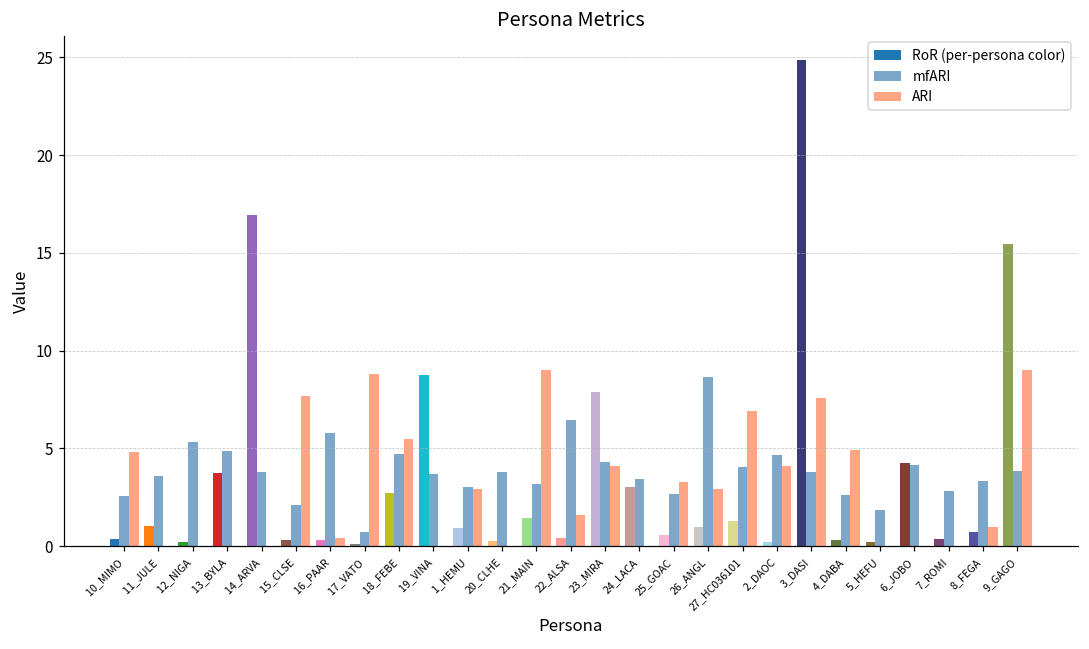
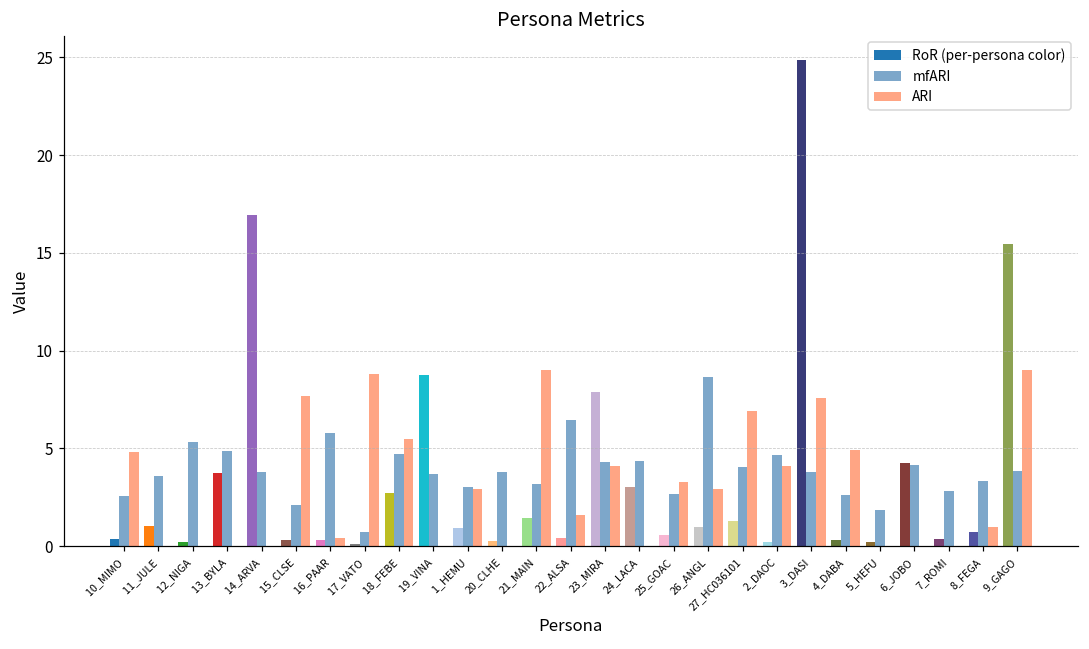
  {
    "10_MIMO": 2.6,
    "11_JULE": 3.6,
    "12_NIGA": 5.3,
    "13_BYLA": 4.9,
    "14_ARVA": 3.8,
    "15_CLSE": 2.1,
    "16_PAAR": 5.8,
    "17_VATO": 0.7,
    "18_FEBE": 4.7,
    "19_VINA": 3.7,
    "1_HEMU": 3.0,
    "20_CLHE": 3.8,
    "21_MAIN": 3.2,
    "22_ALSA": 6.5,
    "23_MIRA": 4.3,
-   "24_LACA": 3.4,
+   "24_LACA": 4.3,
    "25_GOAC": 2.6,
    "26_ANGL": 8.7,
    "27_HC036101": 4.1,
    "2_DAOC": 4.7,
    "3_DASI": 3.8,
    "4_DABA": 2.6,
    "5_HEFU": 1.9,
    "6_JOBO": 4.2,
    "7_ROMI": 2.8,
    "8_FEGA": 3.3,
    "9_GAGO": 3.8
  }
